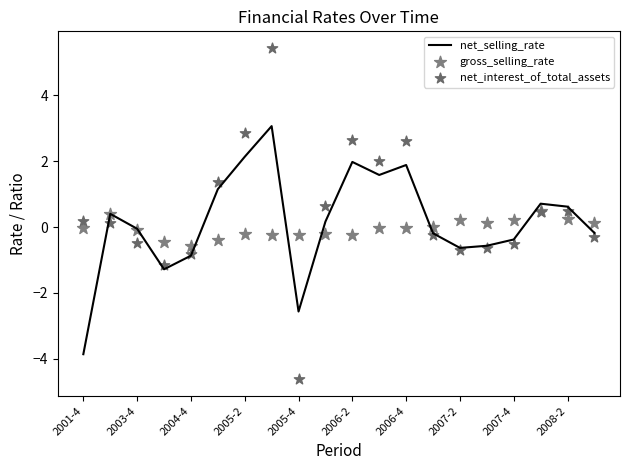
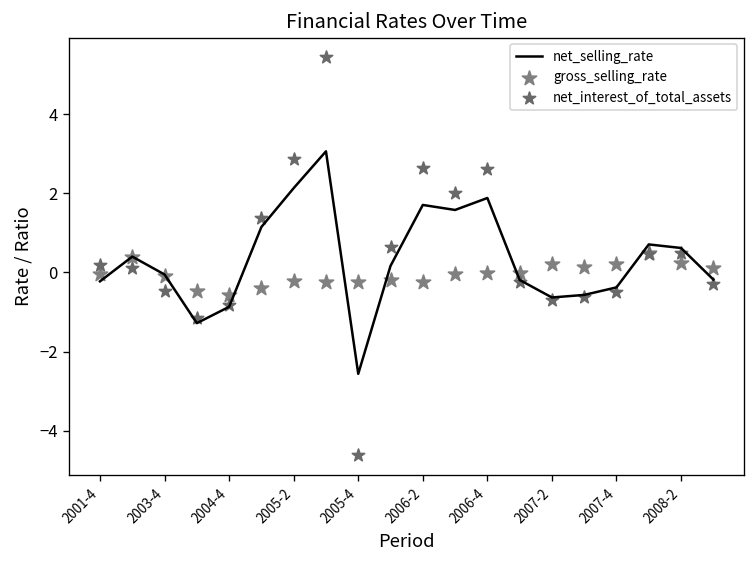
  {
    "net_selling_rate": {
-     "2001-4": -3.9,
+     "2001-4": -0.2,
      "2005-2": 2.1,
      "2005-4": -2.6,
-     "2006-2": 2.0,
+     "2006-2": 1.7,
      "2006-4": 1.9,
      "2007-4": -0.4,
      "2008-2": 0.6
    }
  }
